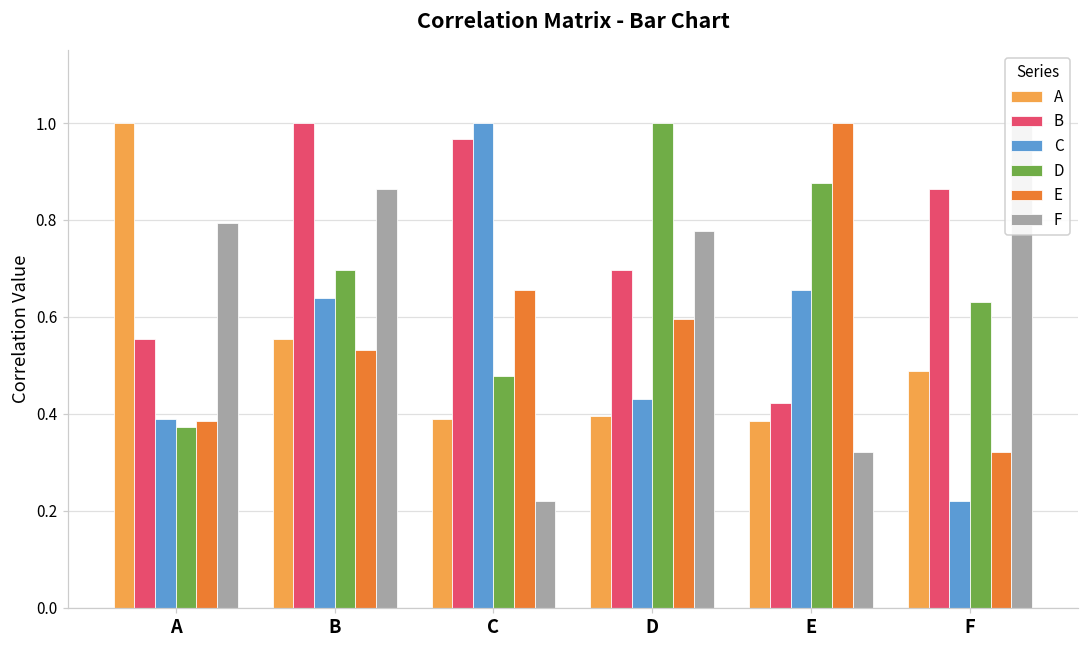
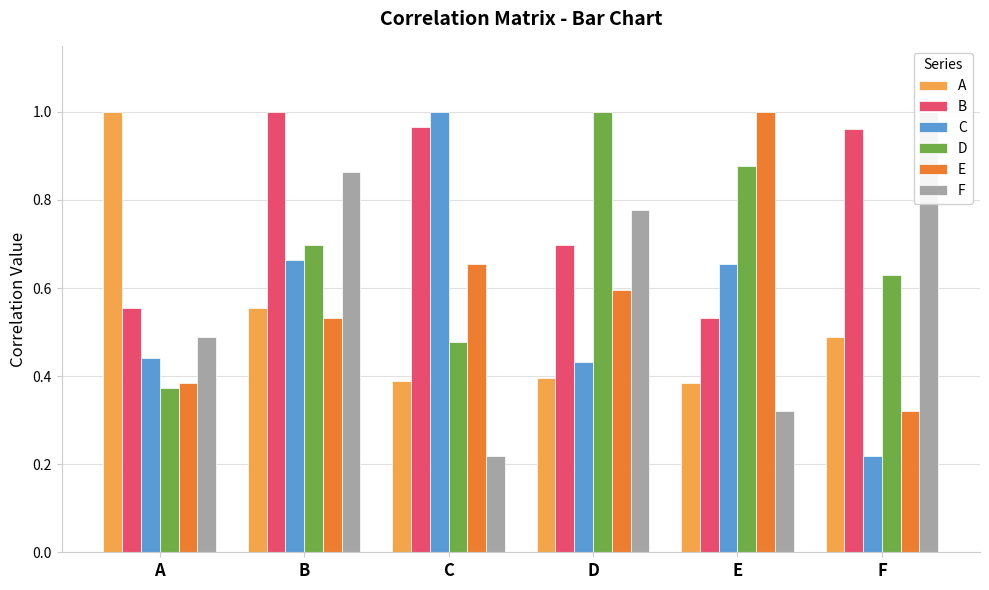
  {
    "B": {
      "A": 0.55,
      "B": 1.00,
      "C": 0.97,
      "D": 0.70,
-     "E": 0.42,
-     "F": 0.86
+     "E": 0.53,
+     "F": 0.96
    },
    "C": {
-     "A": 0.39,
-     "B": 0.64,
+     "A": 0.44,
+     "B": 0.66,
      "C": 1.00,
      "D": 0.43,
      "E": 0.66,
      "F": 0.22
    },
    "D": {
      "A": 0.37,
      "B": 0.70,
      "C": 0.48,
      "D": 1.00,
      "E": 0.88,
      "F": 0.63
    },
    "F": {
-     "A": 0.79,
+     "A": 0.49,
      "B": 0.86,
      "C": 0.22,
      "D": 0.78,
      "E": 0.32
    }
  }
